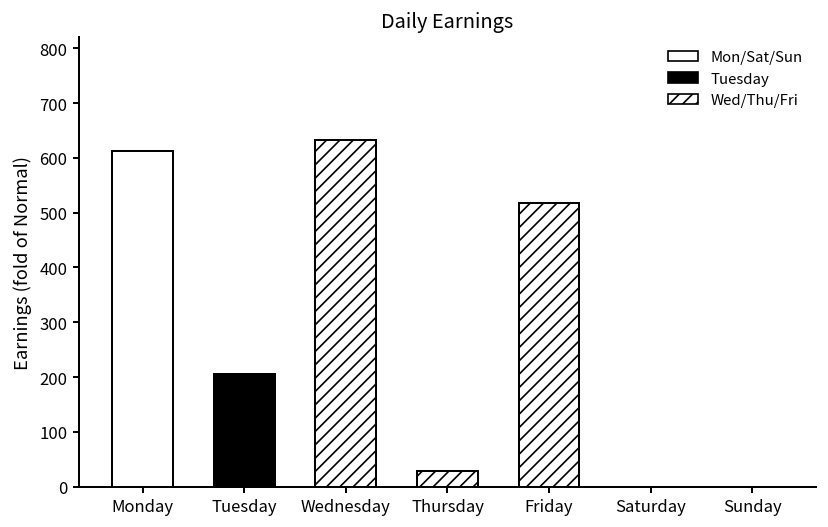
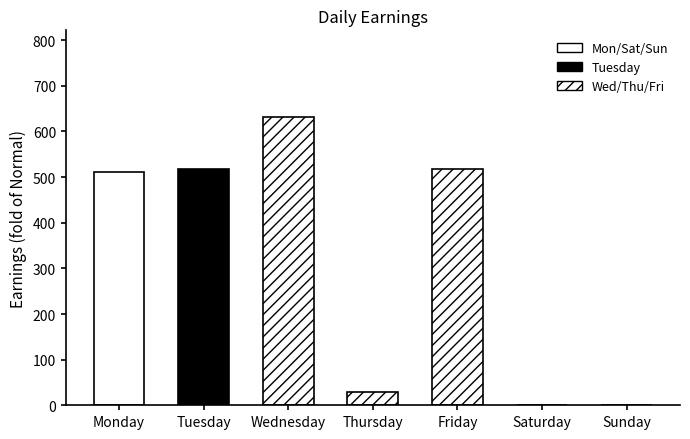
  {
-   "Monday": 610,
-   "Tuesday": 210,
+   "Monday": 510,
+   "Tuesday": 520,
    "Wednesday": 630,
    "Thursday": 30,
    "Friday": 520,
    "Saturday": 0,
    "Sunday": 0
  }
